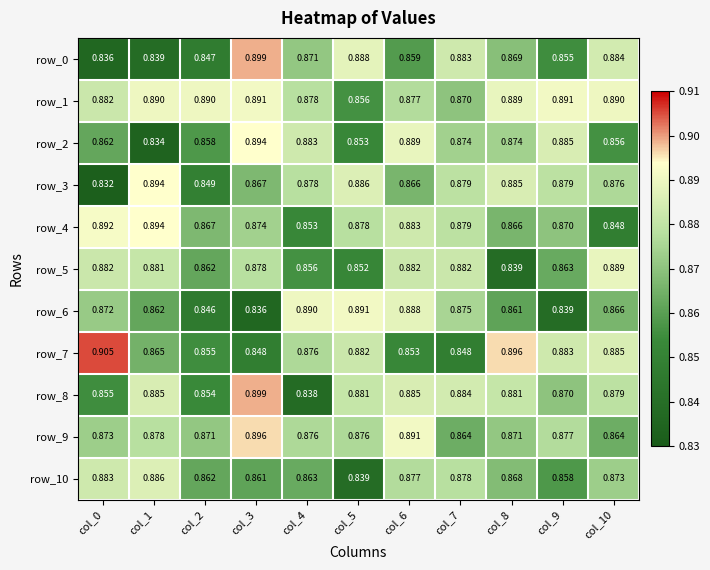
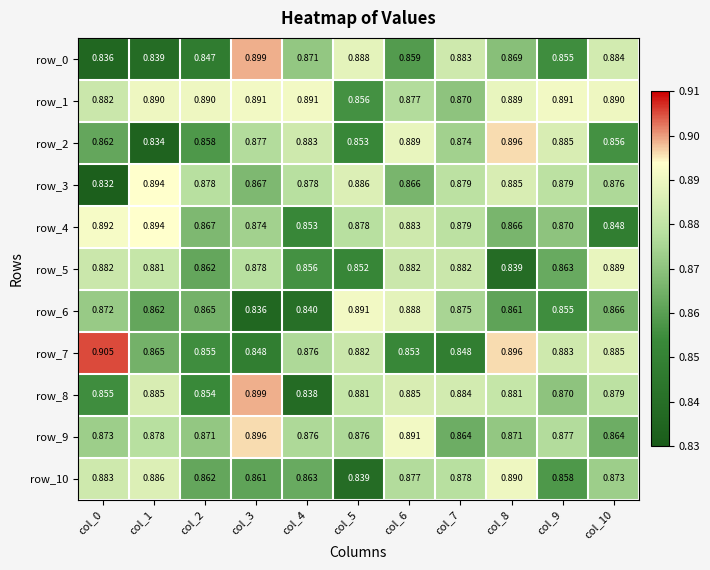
  {
    "row_0": {
      "col_0": 0.836,
      "col_1": 0.839,
      "col_2": 0.847,
      "col_3": 0.899,
      "col_4": 0.871,
      "col_5": 0.888,
      "col_6": 0.859,
      "col_7": 0.883,
      "col_8": 0.869,
      "col_9": 0.855,
      "col_10": 0.884
    },
    "row_1": {
      "col_0": 0.882,
      "col_1": 0.890,
      "col_2": 0.890,
      "col_3": 0.891,
-     "col_4": 0.878,
+     "col_4": 0.891,
      "col_5": 0.856,
      "col_6": 0.877,
      "col_7": 0.870,
      "col_8": 0.889,
      "col_9": 0.891,
      "col_10": 0.890
    },
    "row_2": {
      "col_0": 0.862,
      "col_1": 0.834,
      "col_2": 0.858,
-     "col_3": 0.894,
+     "col_3": 0.877,
      "col_4": 0.883,
      "col_5": 0.853,
      "col_6": 0.889,
      "col_7": 0.874,
-     "col_8": 0.874,
+     "col_8": 0.896,
      "col_9": 0.885,
      "col_10": 0.856
    },
    "row_3": {
      "col_0": 0.832,
      "col_1": 0.894,
-     "col_2": 0.849,
+     "col_2": 0.878,
      "col_3": 0.867,
      "col_4": 0.878,
      "col_5": 0.886,
      "col_6": 0.866,
      "col_7": 0.879,
      "col_8": 0.885,
      "col_9": 0.879,
      "col_10": 0.876
    },
    "row_4": {
      "col_0": 0.892,
      "col_1": 0.894,
      "col_2": 0.867,
      "col_3": 0.874,
      "col_4": 0.853,
      "col_5": 0.878,
      "col_6": 0.883,
      "col_7": 0.879,
      "col_8": 0.866,
      "col_9": 0.870,
      "col_10": 0.848
    },
    "row_5": {
      "col_0": 0.882,
      "col_1": 0.881,
      "col_2": 0.862,
      "col_3": 0.878,
      "col_4": 0.856,
      "col_5": 0.852,
      "col_6": 0.882,
      "col_7": 0.882,
      "col_8": 0.839,
      "col_9": 0.863,
      "col_10": 0.889
    },
    "row_6": {
      "col_0": 0.872,
      "col_1": 0.862,
-     "col_2": 0.846,
+     "col_2": 0.865,
      "col_3": 0.836,
-     "col_4": 0.890,
+     "col_4": 0.840,
      "col_5": 0.891,
      "col_6": 0.888,
      "col_7": 0.875,
      "col_8": 0.861,
-     "col_9": 0.839,
+     "col_9": 0.855,
      "col_10": 0.866
    },
    "row_7": {
      "col_0": 0.905,
      "col_1": 0.865,
      "col_2": 0.855,
      "col_3": 0.848,
      "col_4": 0.876,
      "col_5": 0.882,
      "col_6": 0.853,
      "col_7": 0.848,
      "col_8": 0.896,
      "col_9": 0.883,
      "col_10": 0.885
    },
    "row_8": {
      "col_0": 0.855,
      "col_1": 0.885,
      "col_2": 0.854,
      "col_3": 0.899,
      "col_4": 0.838,
      "col_5": 0.881,
      "col_6": 0.885,
      "col_7": 0.884,
      "col_8": 0.881,
      "col_9": 0.870,
      "col_10": 0.879
    },
    "row_9": {
      "col_0": 0.873,
      "col_1": 0.878,
      "col_2": 0.871,
      "col_3": 0.896,
      "col_4": 0.876,
      "col_5": 0.876,
      "col_6": 0.891,
      "col_7": 0.864,
      "col_8": 0.871,
      "col_9": 0.877,
      "col_10": 0.864
    },
    "row_10": {
      "col_0": 0.883,
      "col_1": 0.886,
      "col_2": 0.862,
      "col_3": 0.861,
      "col_4": 0.863,
      "col_5": 0.839,
      "col_6": 0.877,
      "col_7": 0.878,
-     "col_8": 0.868,
+     "col_8": 0.890,
      "col_9": 0.858,
      "col_10": 0.873
    }
  }
